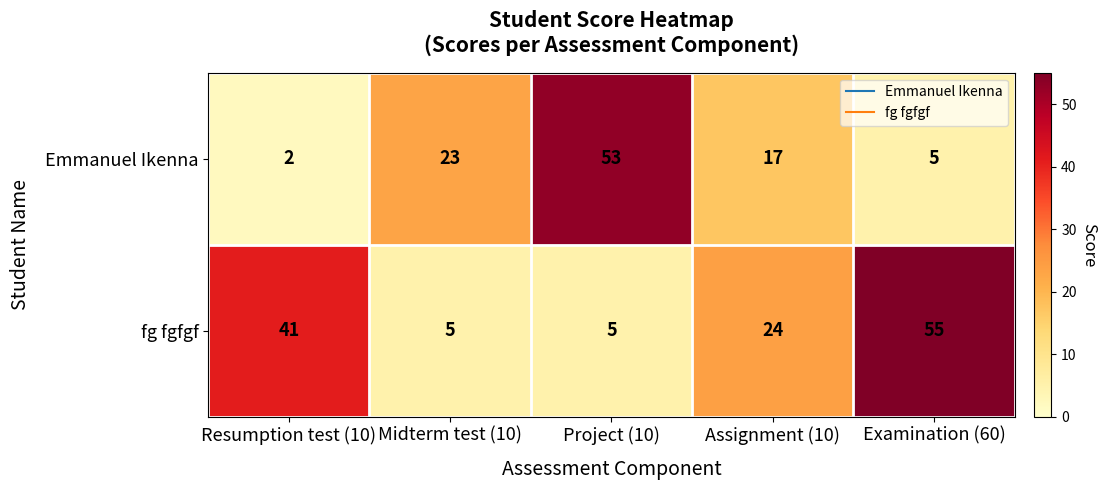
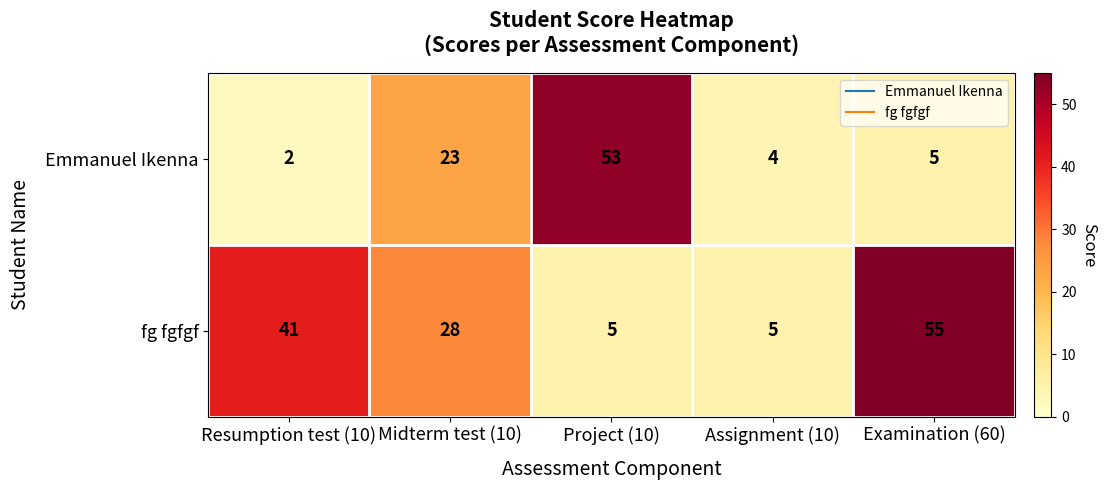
  {
    "Emmanuel Ikenna": {
      "Resumption test (10)": 2,
      "Midterm test (10)": 23,
      "Project (10)": 53,
-     "Assignment (10)": 17,
+     "Assignment (10)": 4,
      "Examination (60)": 5
    },
    "fg fgfgf": {
      "Resumption test (10)": 41,
-     "Midterm test (10)": 5,
+     "Midterm test (10)": 28,
      "Project (10)": 5,
-     "Assignment (10)": 24,
+     "Assignment (10)": 5,
      "Examination (60)": 55
    }
  }
